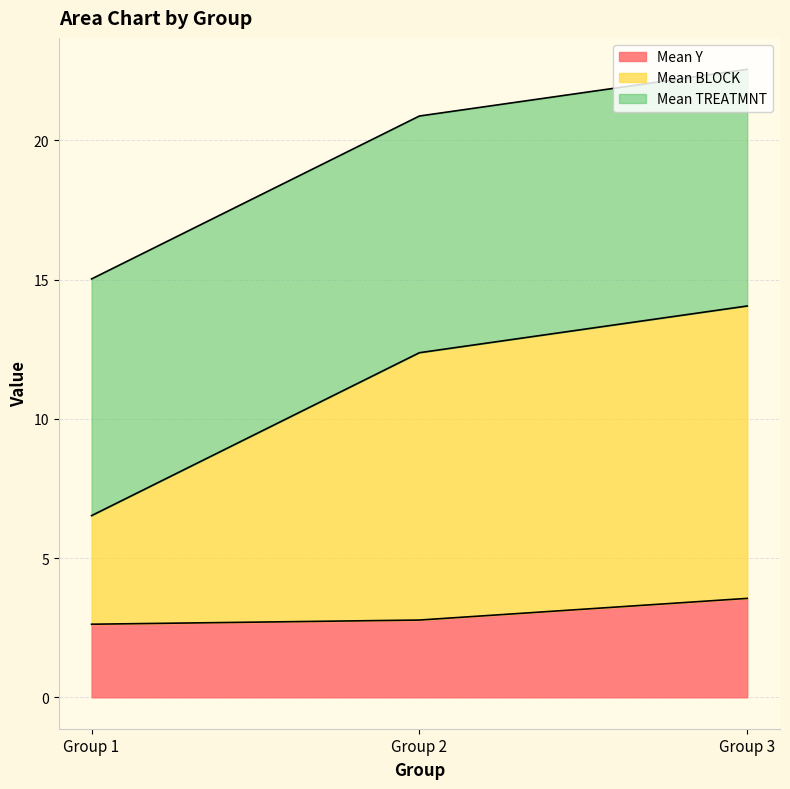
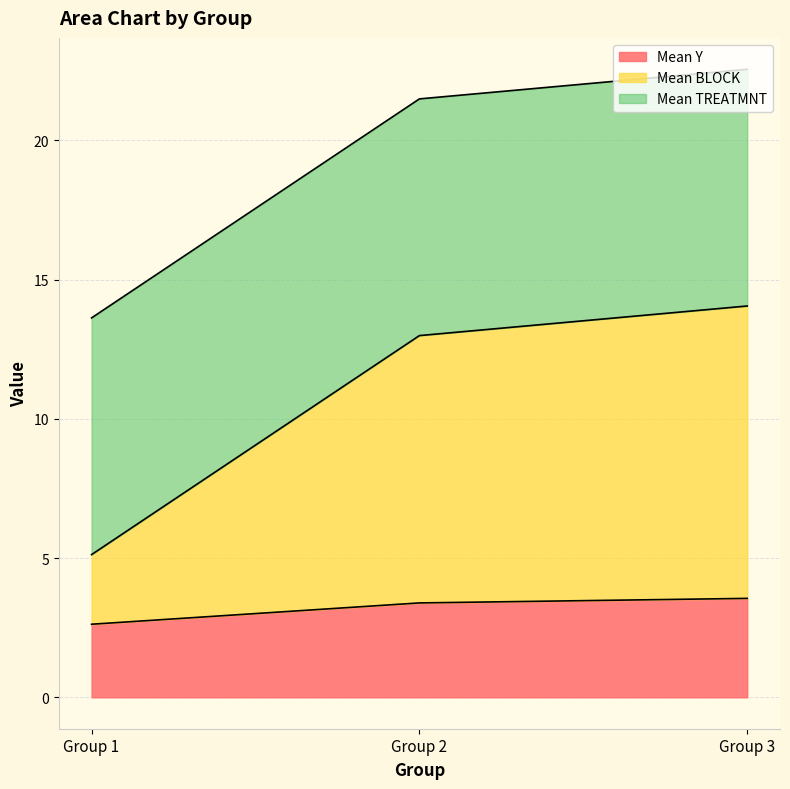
  {
    "Mean Y": {
      "Group 1": 2.6,
-     "Group 2": 2.8,
+     "Group 2": 3.4,
      "Group 3": 3.6
    },
    "Mean BLOCK": {
-     "Group 1": 3.9,
+     "Group 1": 2.5,
      "Group 2": 9.6,
      "Group 3": 10.5
    },
    "Mean TREATMNT": {
      "Group 1": 8.5,
      "Group 2": 8.5
    }
  }
